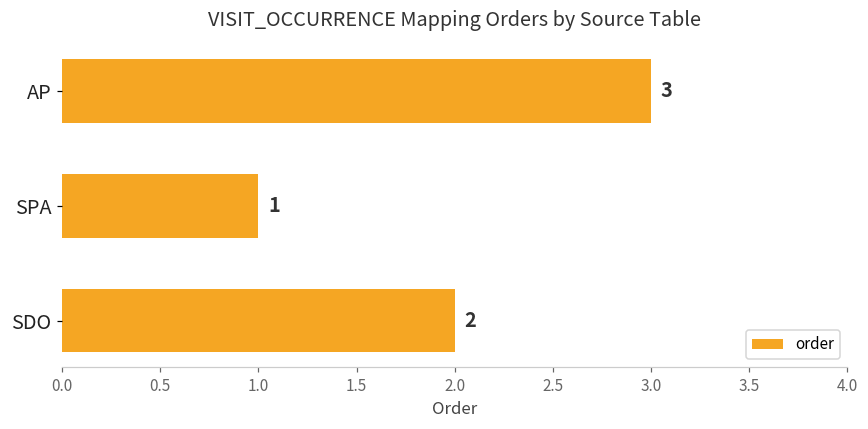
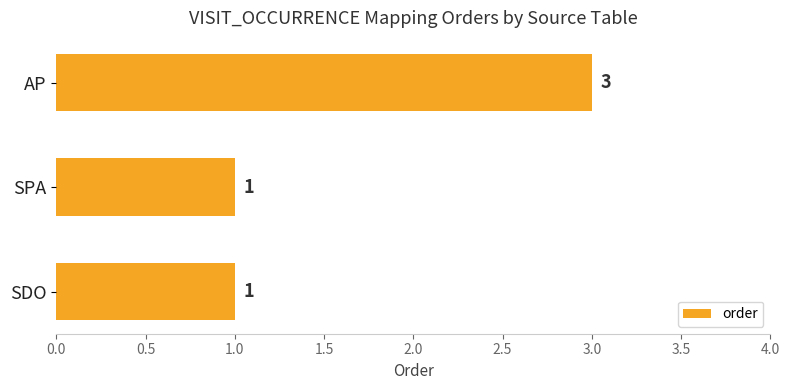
  {
    "AP": 3,
    "SPA": 1,
-   "SDO": 2
+   "SDO": 1
  }
